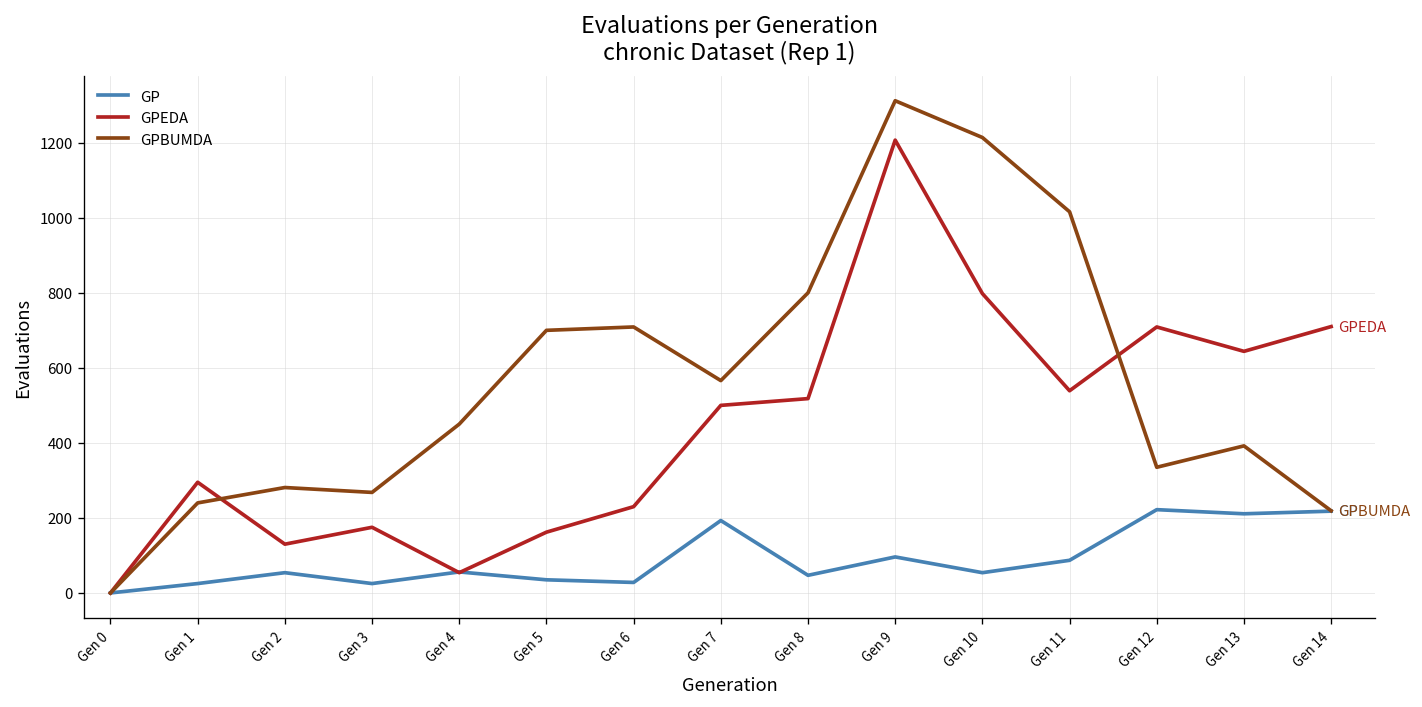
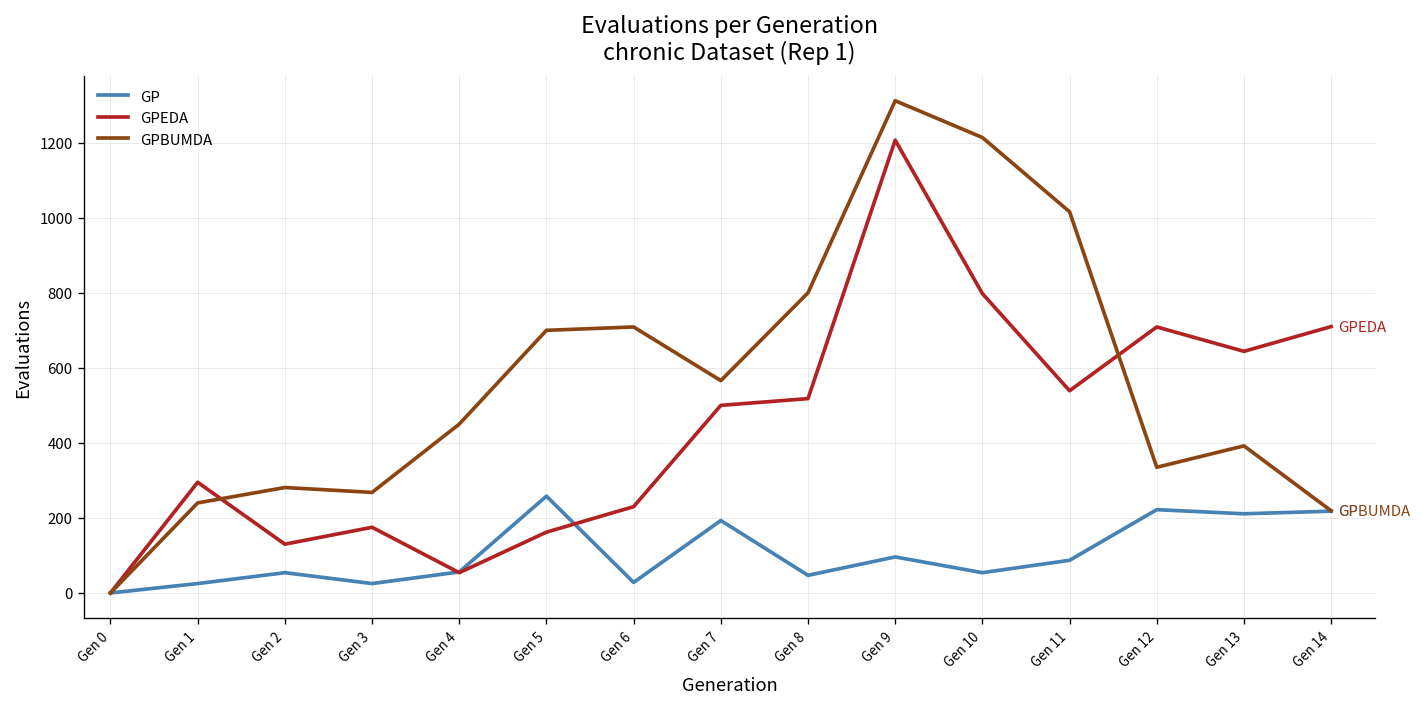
  {
    "GP": {
      "Gen 1": 30,
      "Gen 2": 50,
      "Gen 3": 30,
-     "Gen 5": 40,
+     "Gen 5": 260,
      "Gen 6": 30,
      "Gen 7": 190,
      "Gen 8": 50,
      "Gen 9": 100,
      "Gen 10": 50,
      "Gen 11": 90,
      "Gen 12": 220,
      "Gen 13": 210
    }
  }
